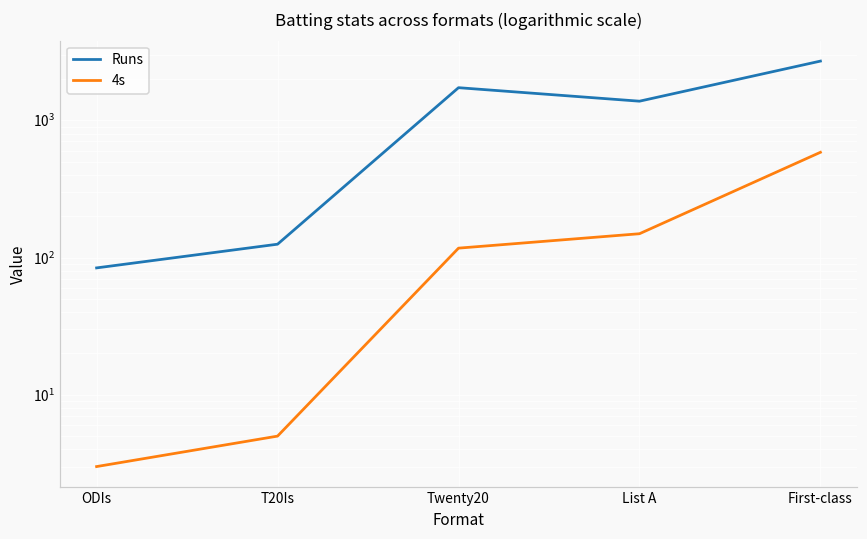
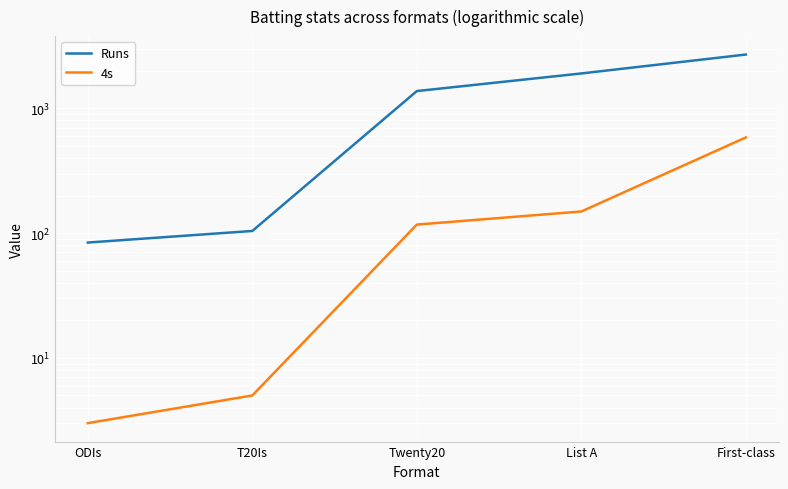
  {
    "Runs": {
      "ODIs": 80,
-     "T20Is": 130,
-     "Twenty20": 1700,
-     "List A": 1400,
+     "T20Is": 100,
+     "Twenty20": 1400,
+     "List A": 1900,
      "First-class": 2700
    },
    "4s": {
      "ODIs": 3,
      "T20Is": 5,
      "Twenty20": 120,
      "List A": 150,
      "First-class": 600
    }
  }
